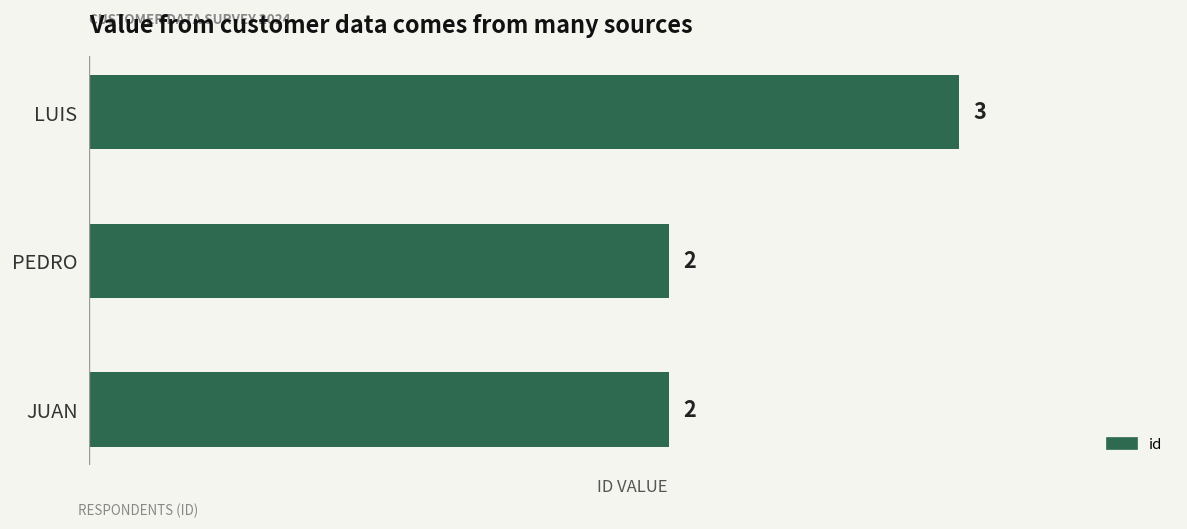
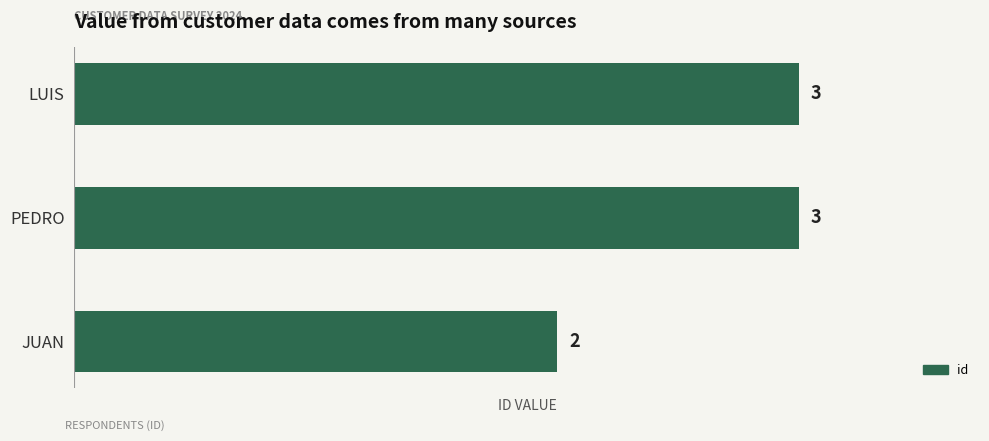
  {
    "LUIS": 3,
-   "PEDRO": 2,
+   "PEDRO": 3,
    "JUAN": 2
  }
